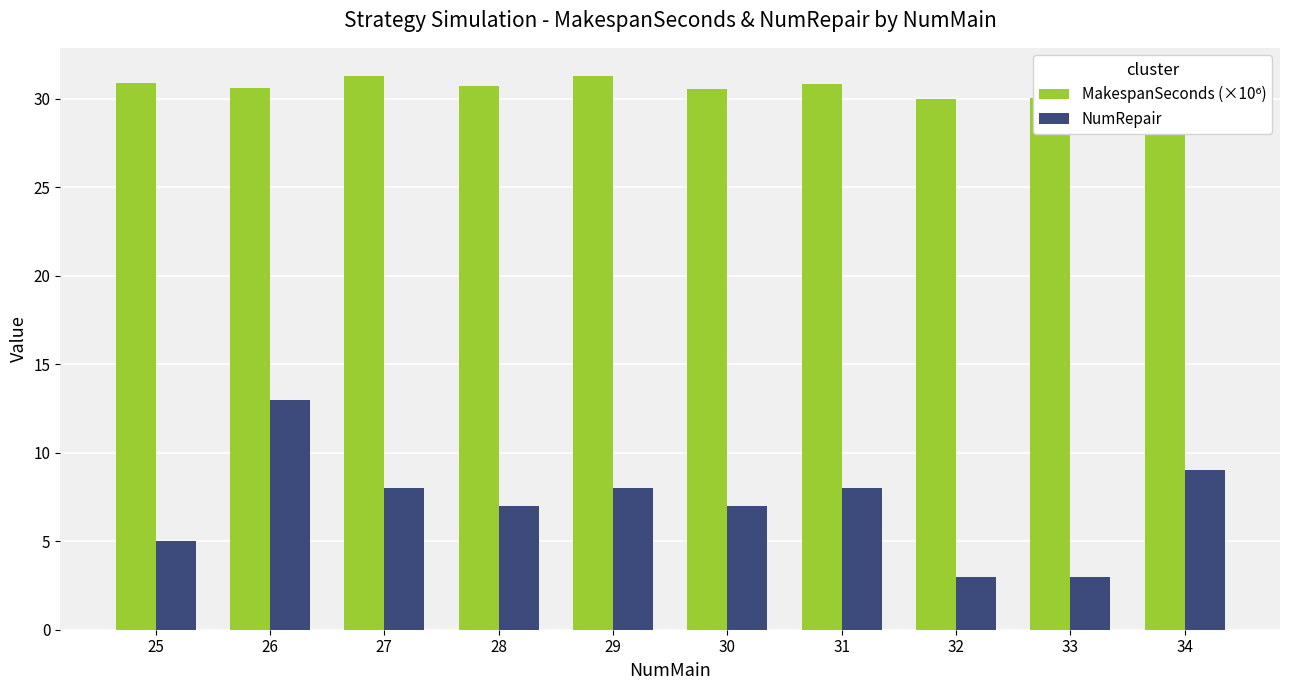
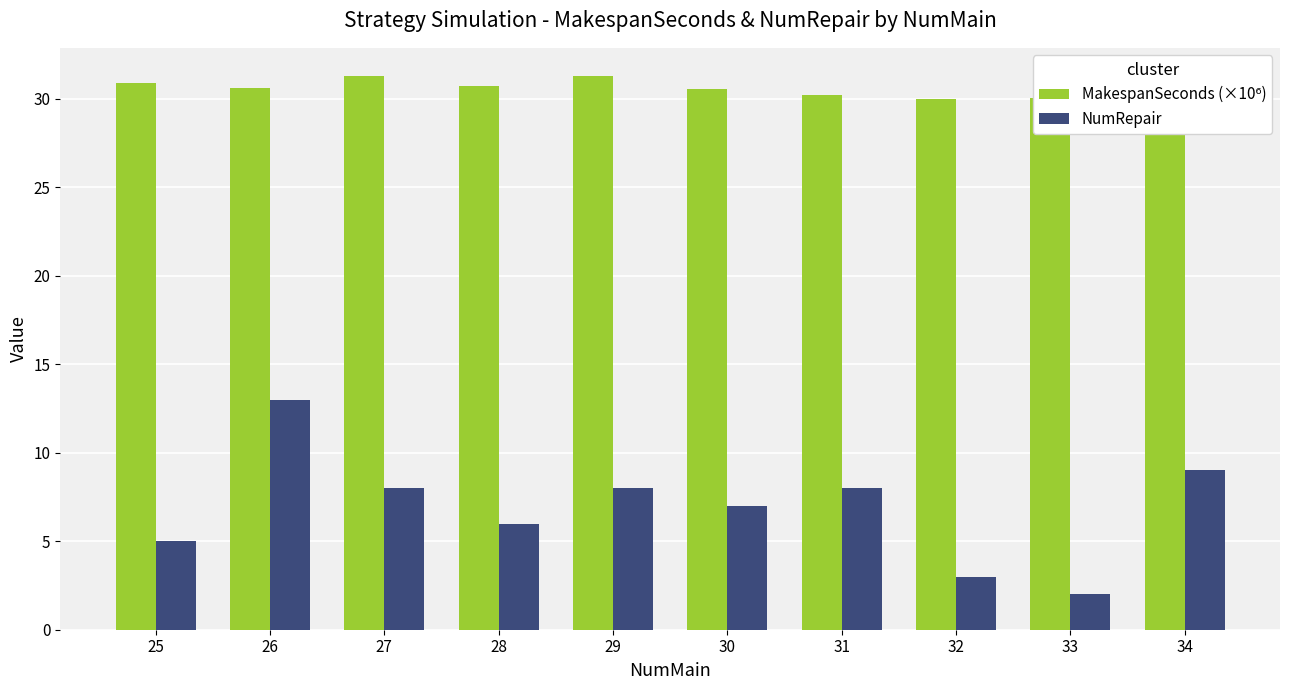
  {
    "MakespanSeconds (×10⁶)": {
      "25": 30.9,
      "26": 30.6,
      "27": 31.3,
      "28": 30.7,
      "29": 31.3,
      "30": 30.6,
-     "31": 30.8,
+     "31": 30.2,
      "32": 30.0
    },
    "NumRepair": {
      "25": 5,
      "26": 13,
      "27": 8,
-     "28": 7,
+     "28": 6,
      "29": 8,
      "30": 7,
      "31": 8,
      "32": 3,
-     "33": 3,
+     "33": 2,
      "34": 9
    }
  }
